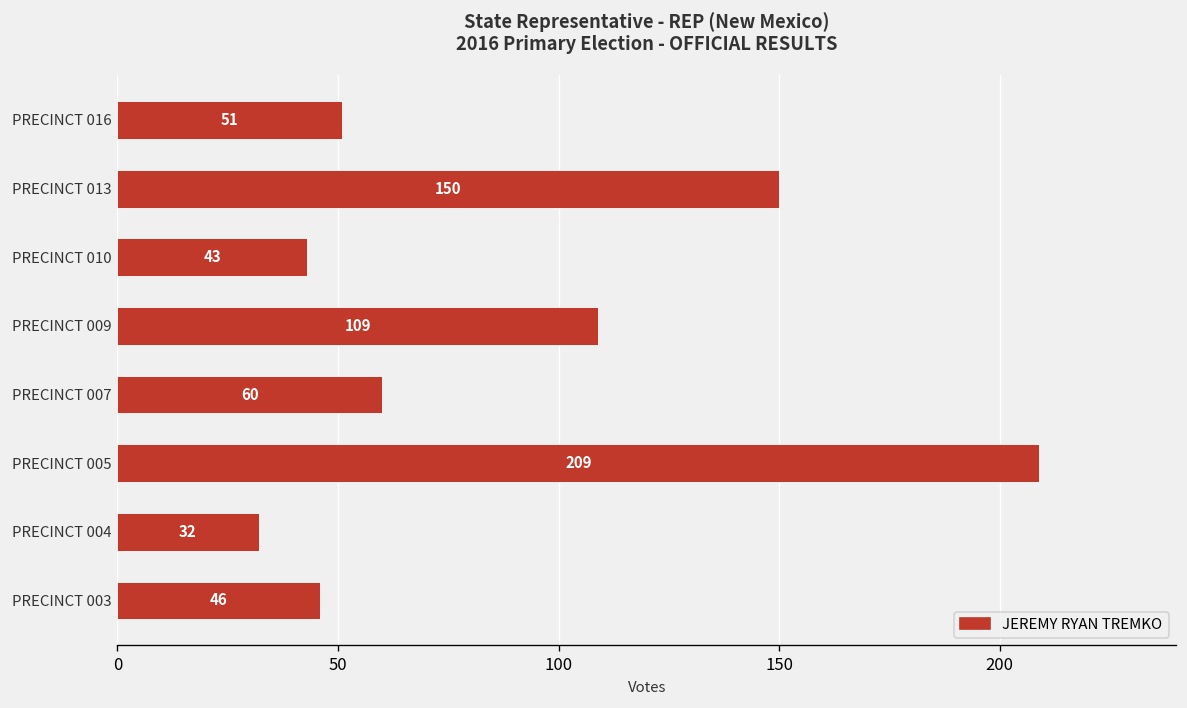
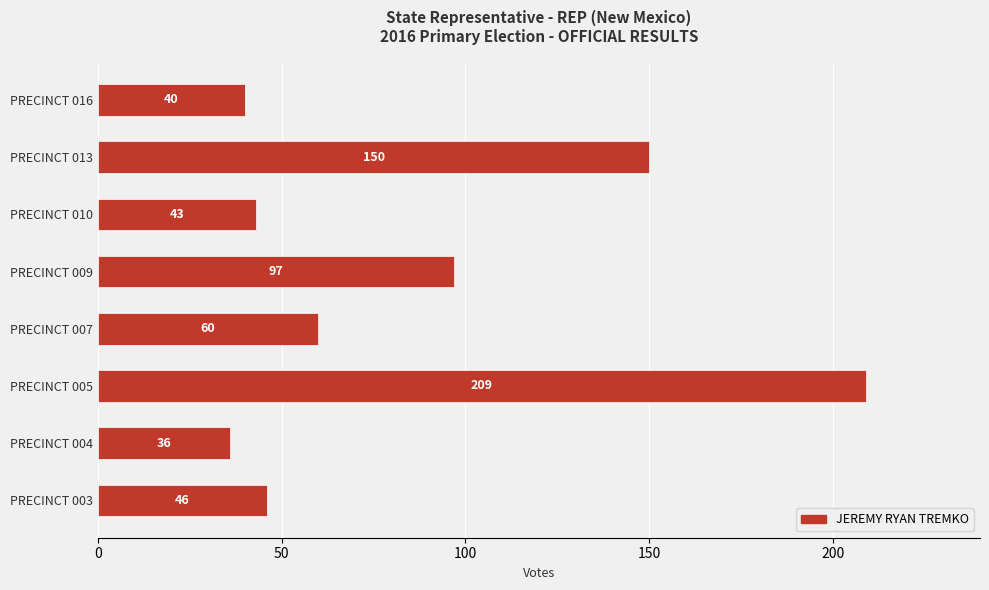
  {
-   "PRECINCT 016": 51,
+   "PRECINCT 016": 40,
    "PRECINCT 013": 150,
    "PRECINCT 010": 43,
-   "PRECINCT 009": 109,
+   "PRECINCT 009": 97,
    "PRECINCT 007": 60,
    "PRECINCT 005": 209,
-   "PRECINCT 004": 32,
+   "PRECINCT 004": 36,
    "PRECINCT 003": 46
  }
